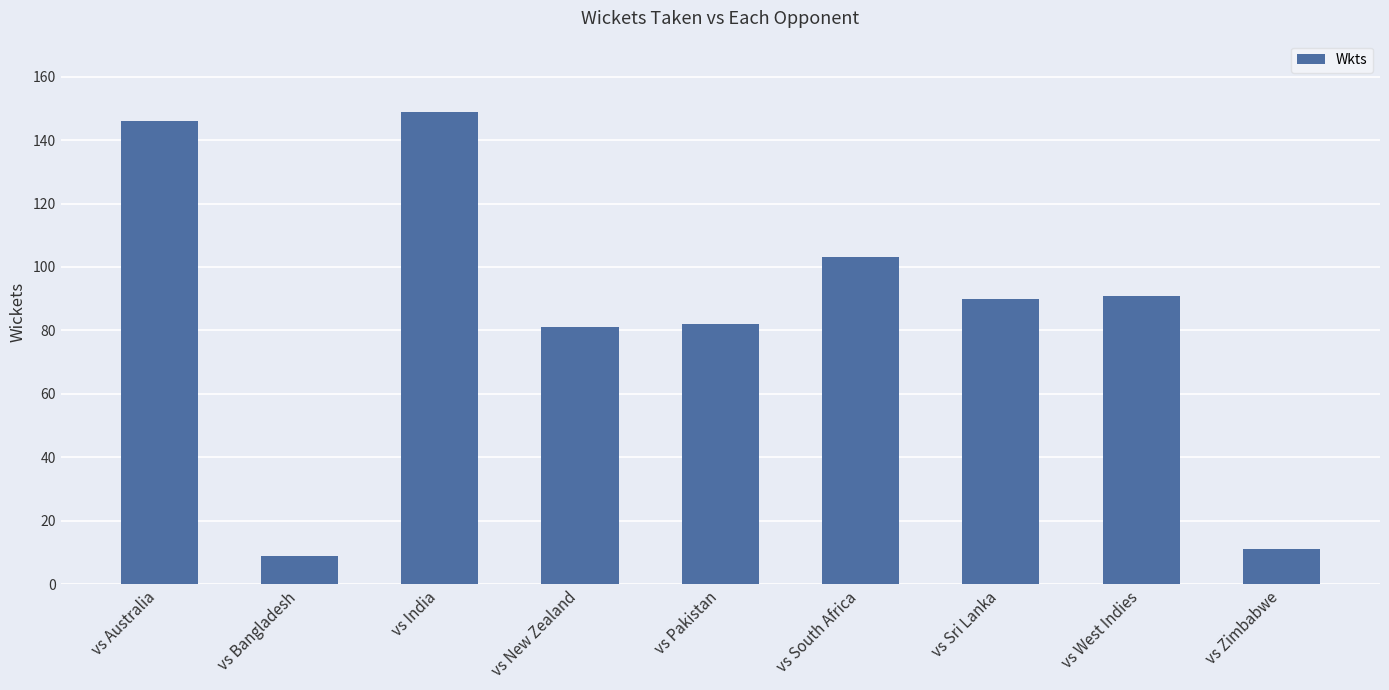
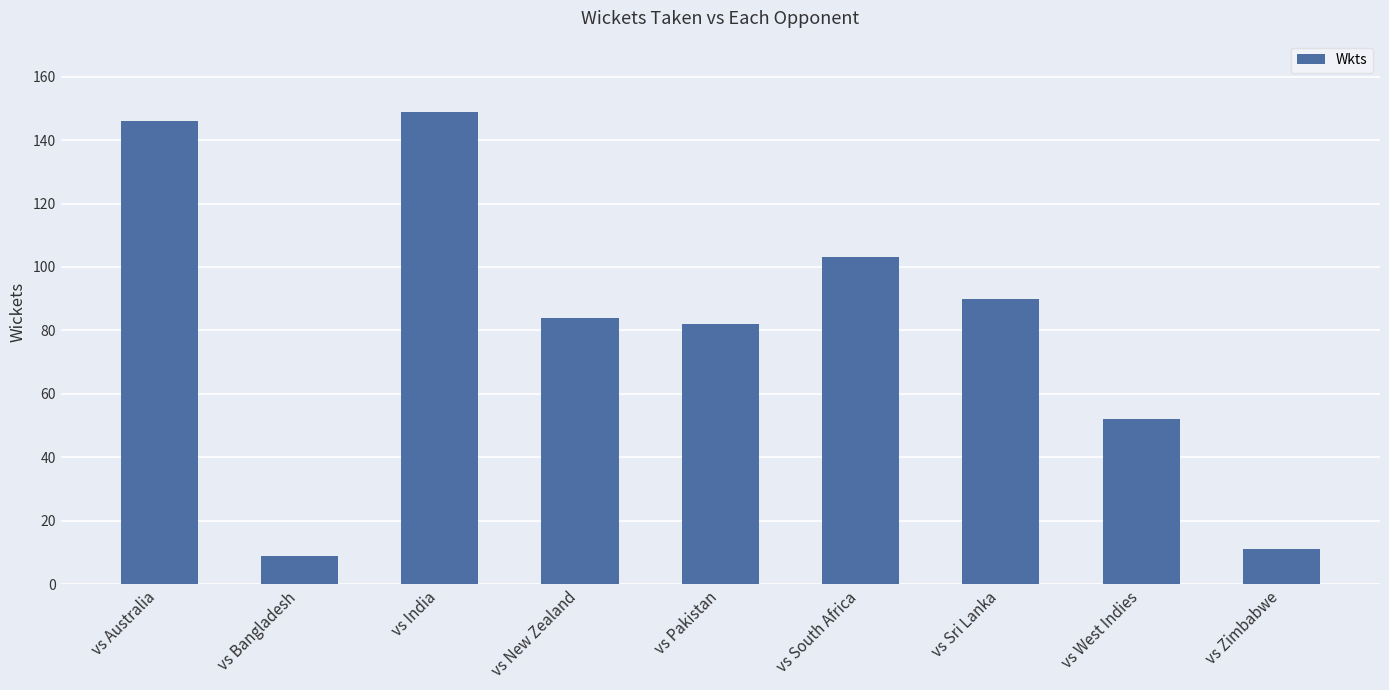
  {
    "vs Australia": 146,
    "vs Bangladesh": 9,
    "vs India": 149,
-   "vs New Zealand": 81,
+   "vs New Zealand": 84,
    "vs Pakistan": 82,
    "vs South Africa": 103,
    "vs Sri Lanka": 90,
-   "vs West Indies": 91,
+   "vs West Indies": 52,
    "vs Zimbabwe": 11
  }
